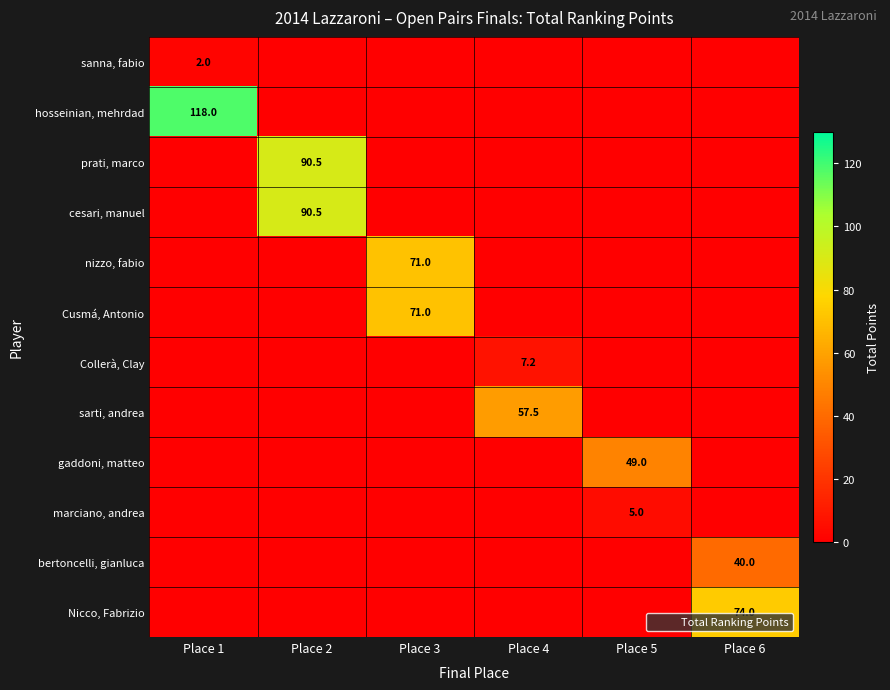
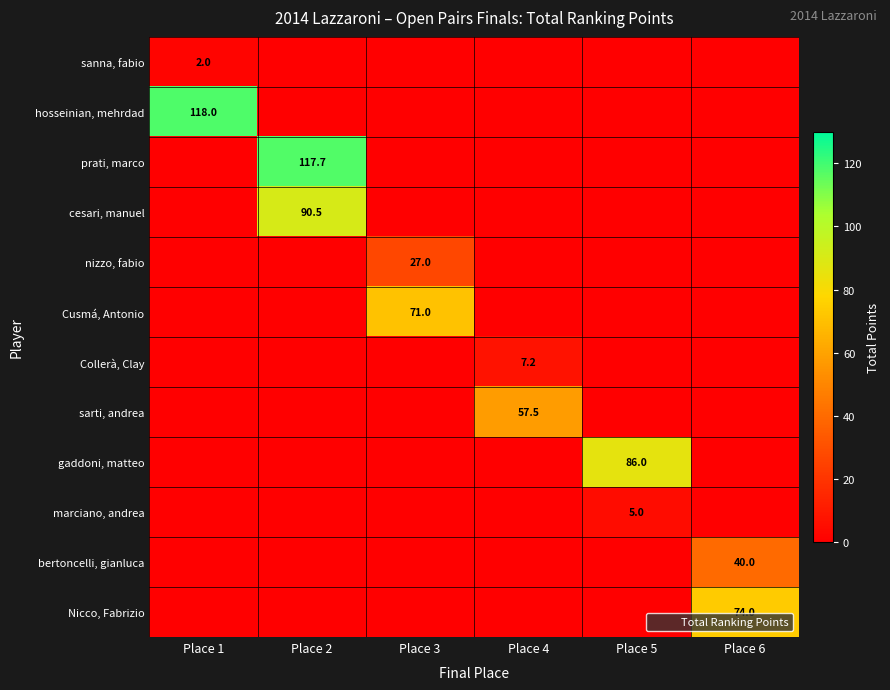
  {
    "sanna, fabio": {
      "Place 1": 2.0
    },
    "hosseinian, mehrdad": {
      "Place 1": 118.0
    },
    "prati, marco": {
-     "Place 2": 90.5
+     "Place 2": 117.7
    },
    "cesari, manuel": {
      "Place 2": 90.5
    },
    "nizzo, fabio": {
-     "Place 3": 71.0
+     "Place 3": 27.0
    },
    "Cusmá, Antonio": {
      "Place 3": 71.0
    },
    "Collerà, Clay": {
      "Place 4": 7.2
    },
    "sarti, andrea": {
      "Place 4": 57.5
    },
    "gaddoni, matteo": {
-     "Place 5": 49.0
+     "Place 5": 86.0
    },
    "marciano, andrea": {
      "Place 5": 5.0
    },
    "bertoncelli, gianluca": {
      "Place 6": 40.0
    }
  }
